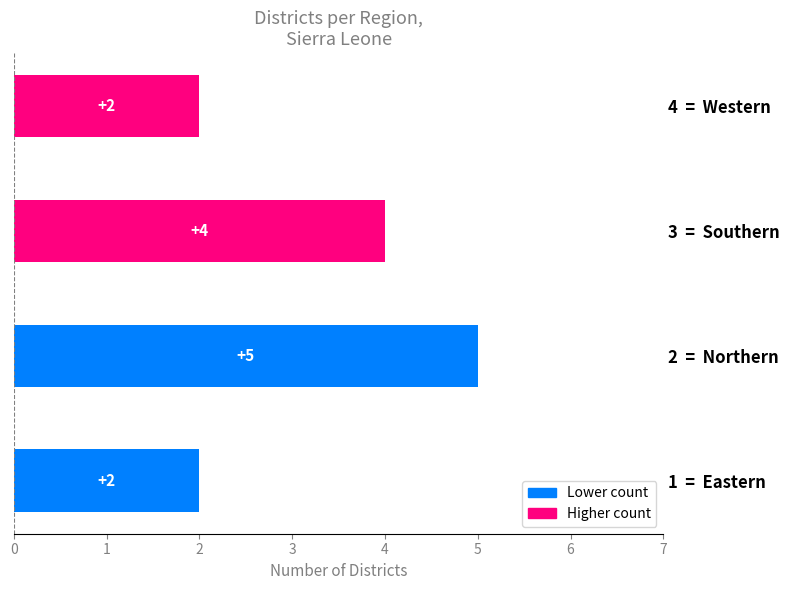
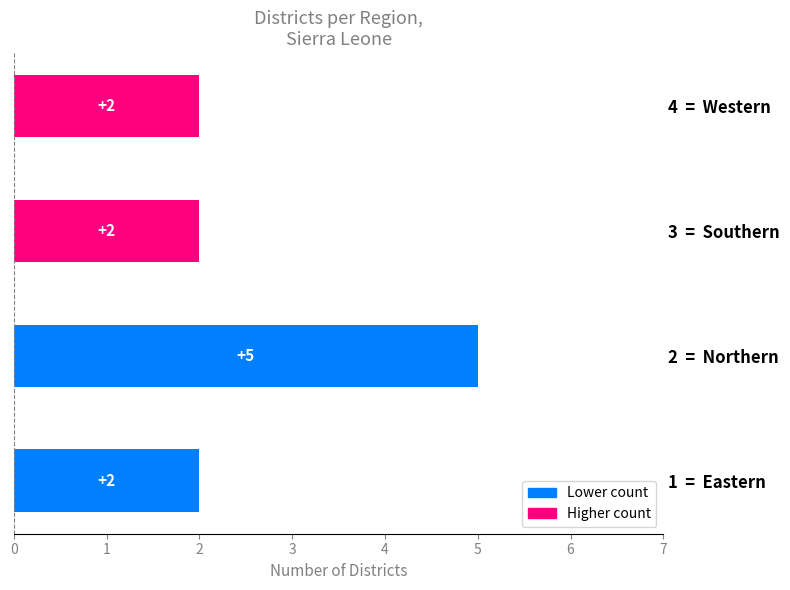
  {
    "4 = Western": "+2",
-   "3 = Southern": "+4",
+   "3 = Southern": "+2",
    "2 = Northern": "+5",
    "1 = Eastern": "+2"
  }
